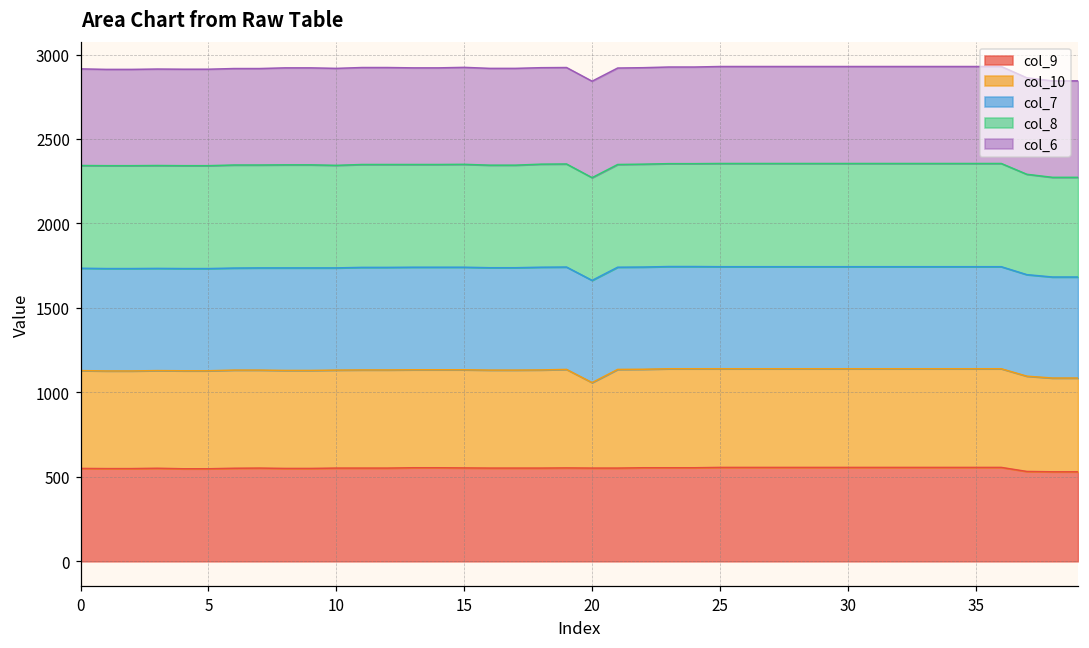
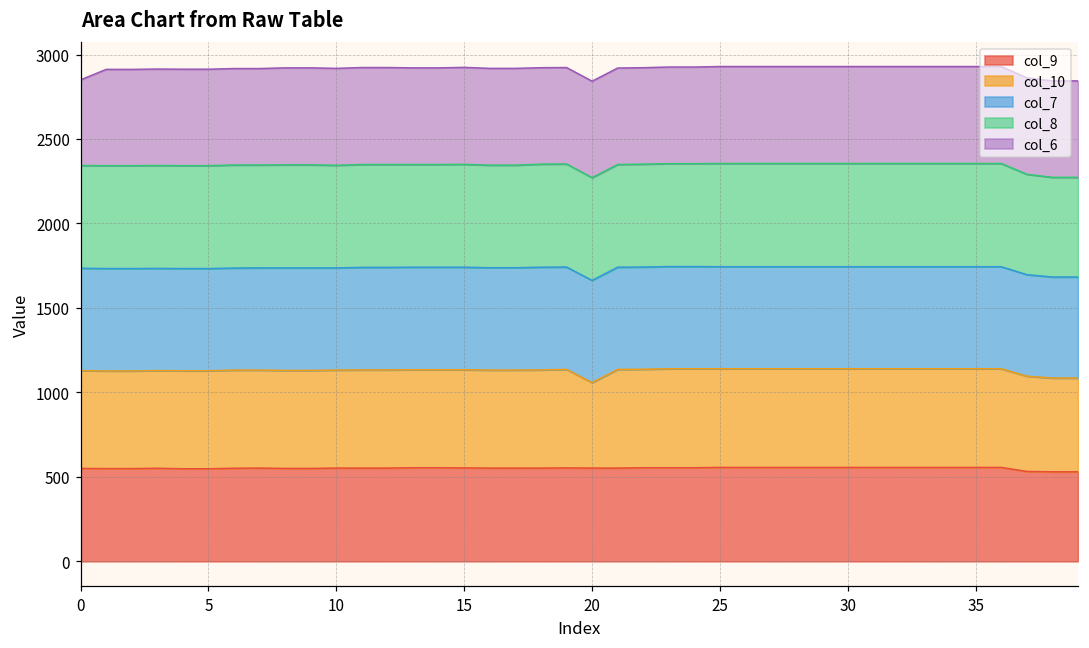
  {
    "col_9": {
      "0": 550,
      "5": 550,
      "10": 550,
      "15": 550,
      "20": 550,
      "25": 560,
      "30": 560,
      "35": 560
    },
    "col_10": {
      "0": 580,
      "5": 580,
      "10": 580,
      "15": 580,
      "20": 510,
      "25": 580,
      "30": 580,
      "35": 580
    },
    "col_7": {
      "0": 610,
      "5": 610,
      "10": 610,
      "15": 610,
      "20": 610,
      "25": 600,
      "30": 600,
      "35": 600
    },
    "col_8": {
      "0": 610,
      "5": 610,
      "10": 610,
      "15": 610,
      "20": 610,
      "25": 610,
      "30": 610,
      "35": 610
    },
    "col_6": {
-     "0": 570,
+     "0": 510,
      "5": 570,
      "10": 570,
      "15": 570,
      "20": 570,
      "25": 570,
      "30": 570,
      "35": 570
    }
  }
